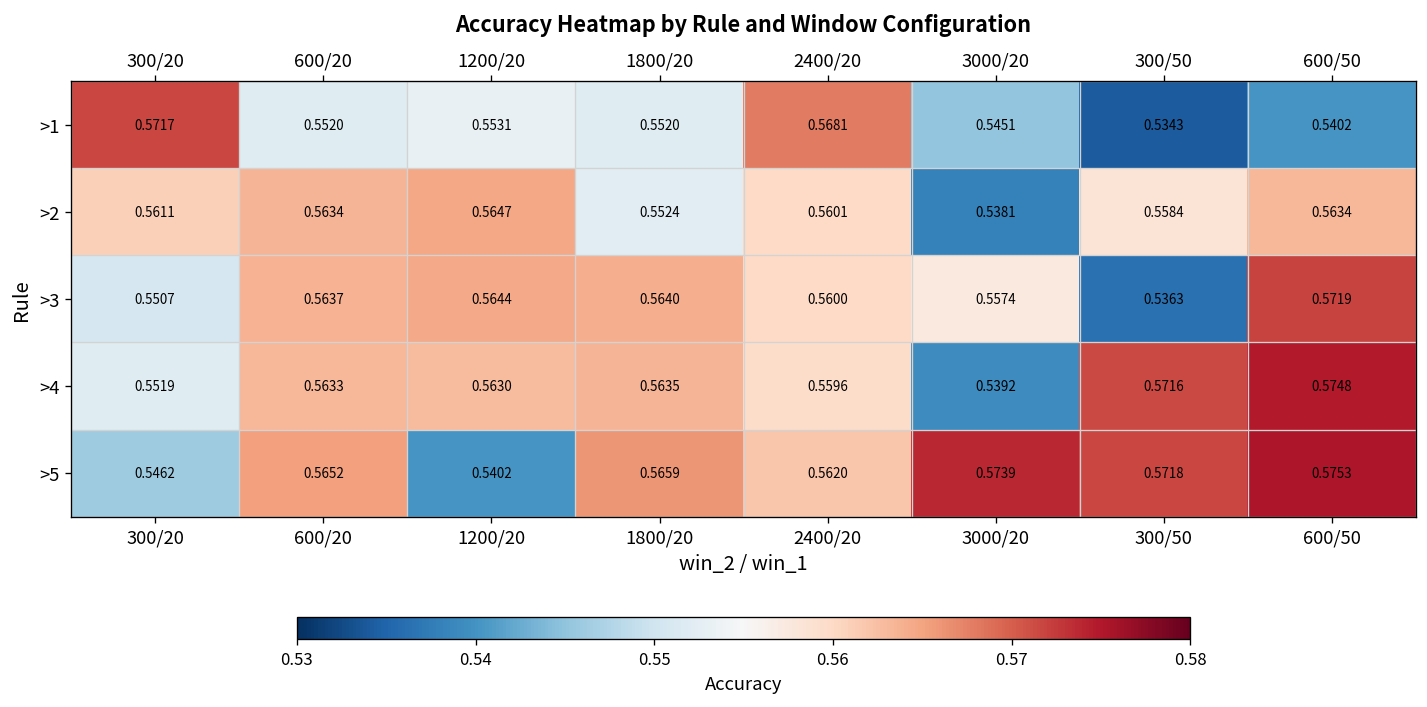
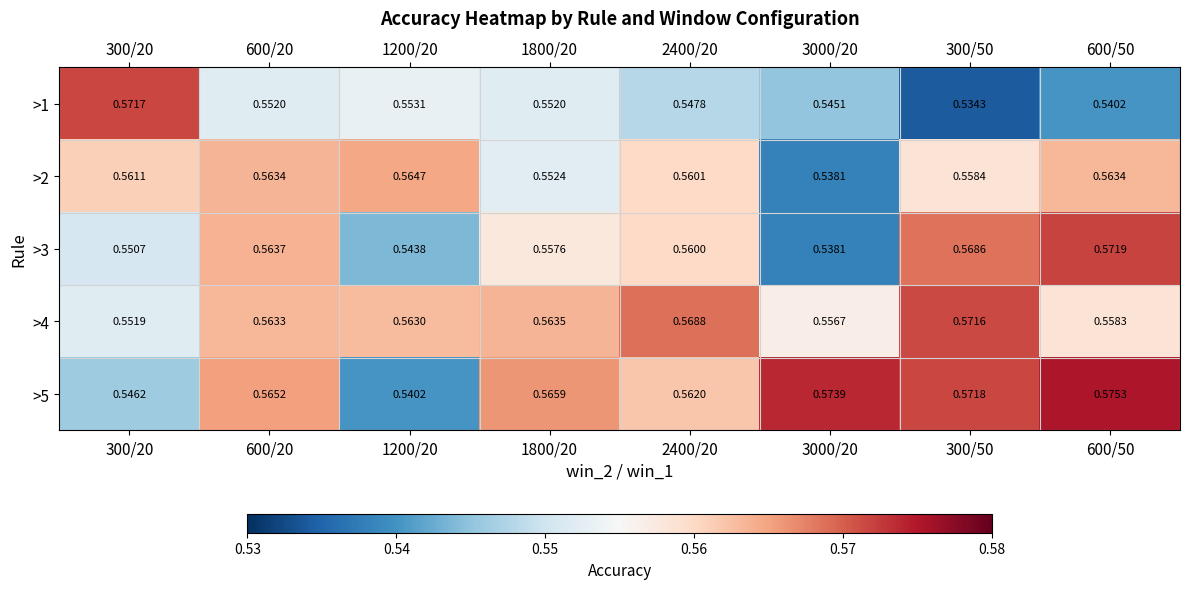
  {
    ">1": {
      "300/20": 0.5717,
      "600/20": 0.5520,
      "1200/20": 0.5531,
      "1800/20": 0.5520,
-     "2400/20": 0.5681,
+     "2400/20": 0.5478,
      "3000/20": 0.5451,
      "300/50": 0.5343,
      "600/50": 0.5402
    },
    ">2": {
      "300/20": 0.5611,
      "600/20": 0.5634,
      "1200/20": 0.5647,
      "1800/20": 0.5524,
      "2400/20": 0.5601,
      "3000/20": 0.5381,
      "300/50": 0.5584,
      "600/50": 0.5634
    },
    ">3": {
      "300/20": 0.5507,
      "600/20": 0.5637,
-     "1200/20": 0.5644,
-     "1800/20": 0.5640,
+     "1200/20": 0.5438,
+     "1800/20": 0.5576,
      "2400/20": 0.5600,
-     "3000/20": 0.5574,
-     "300/50": 0.5363,
+     "3000/20": 0.5381,
+     "300/50": 0.5686,
      "600/50": 0.5719
    },
    ">4": {
      "300/20": 0.5519,
      "600/20": 0.5633,
      "1200/20": 0.5630,
      "1800/20": 0.5635,
-     "2400/20": 0.5596,
-     "3000/20": 0.5392,
+     "2400/20": 0.5688,
+     "3000/20": 0.5567,
      "300/50": 0.5716,
-     "600/50": 0.5748
+     "600/50": 0.5583
    },
    ">5": {
      "300/20": 0.5462,
      "600/20": 0.5652,
      "1200/20": 0.5402,
      "1800/20": 0.5659,
      "2400/20": 0.5620,
      "3000/20": 0.5739,
      "300/50": 0.5718,
      "600/50": 0.5753
    }
  }
